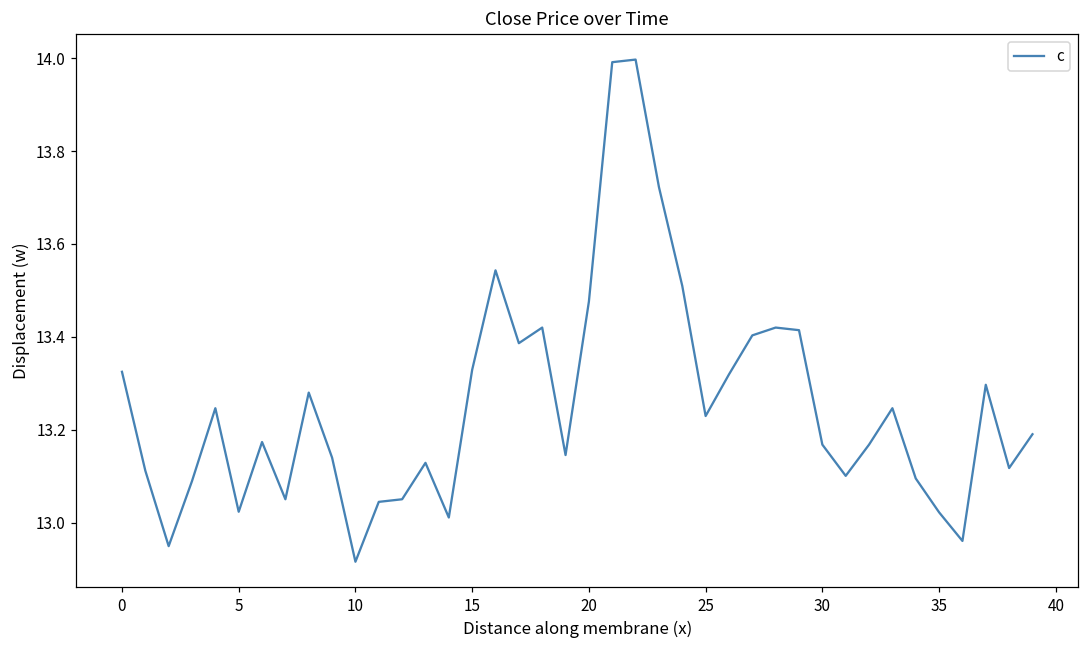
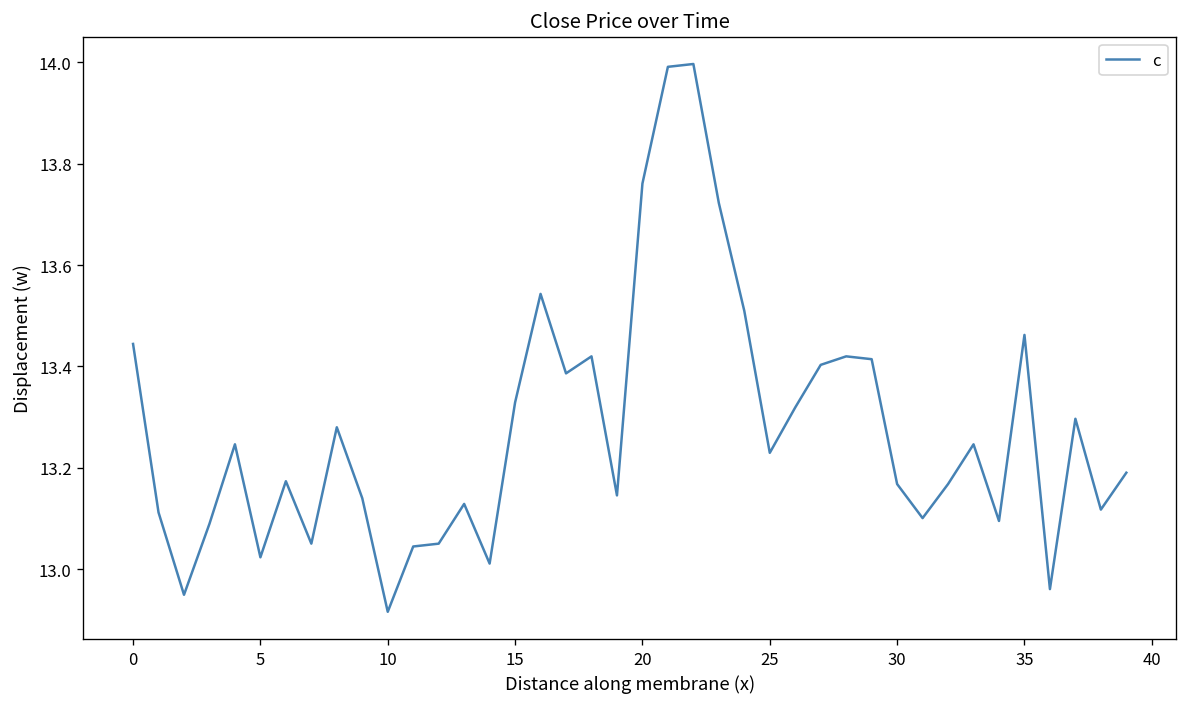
  {
-   "0": 13.32,
+   "0": 13.44,
    "5": 13.02,
    "10": 12.92,
    "15": 13.33,
-   "20": 13.48,
+   "20": 13.76,
    "25": 13.23,
    "30": 13.17,
-   "35": 13.02
+   "35": 13.46
  }
